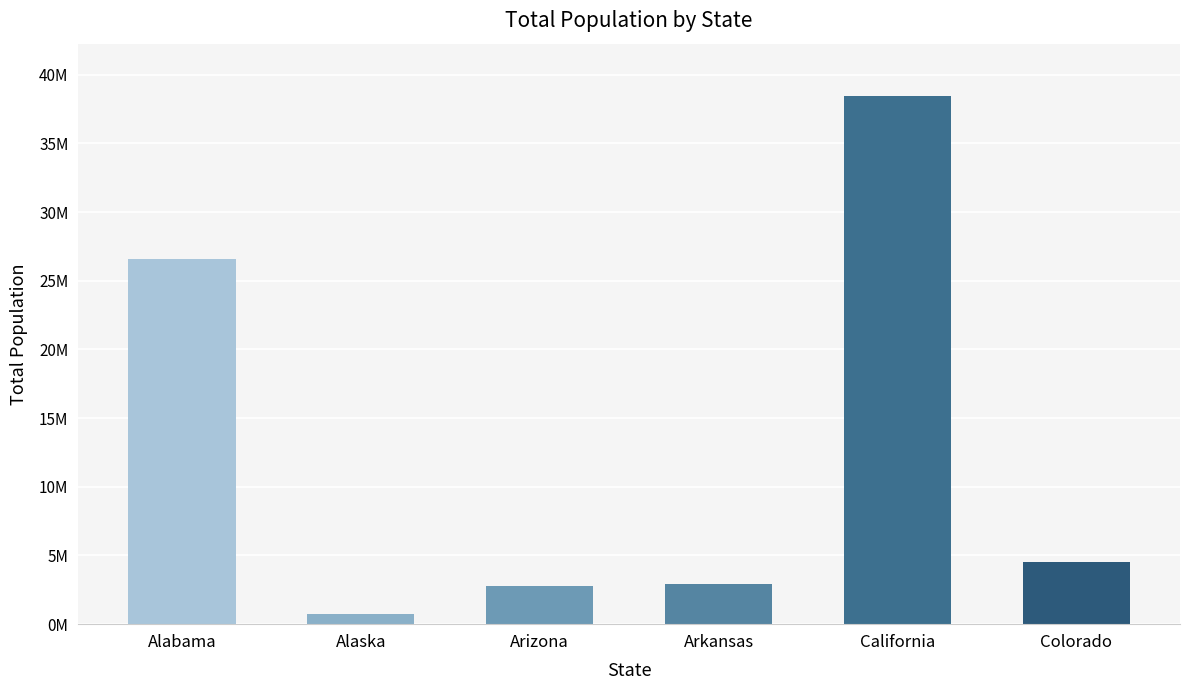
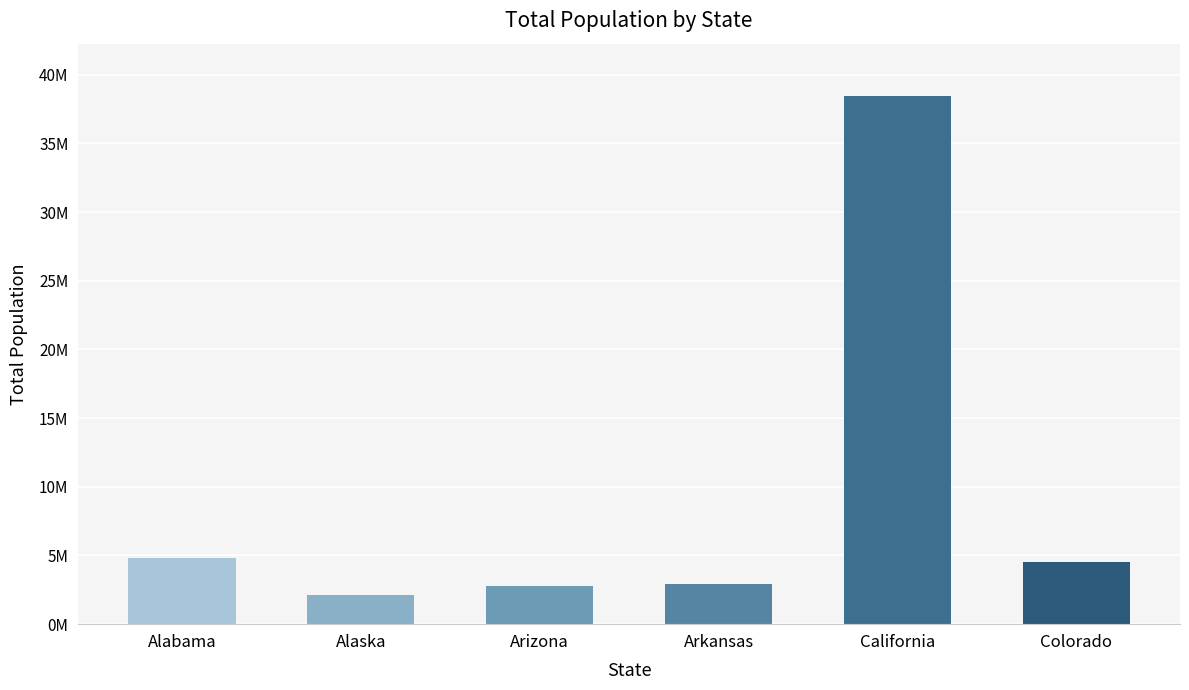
  {
-   "Alabama": 26600000,
-   "Alaska": 700000,
+   "Alabama": 4800000,
+   "Alaska": 2100000,
    "Arizona": 2800000,
    "Arkansas": 3000000,
    "California": 38400000,
    "Colorado": 4600000
  }
